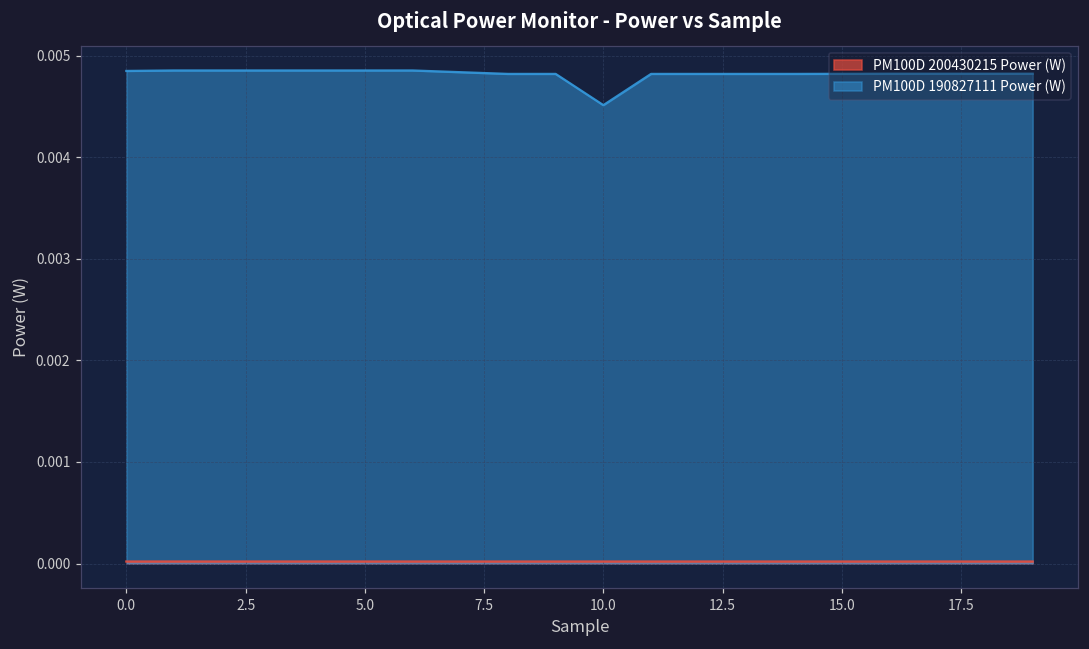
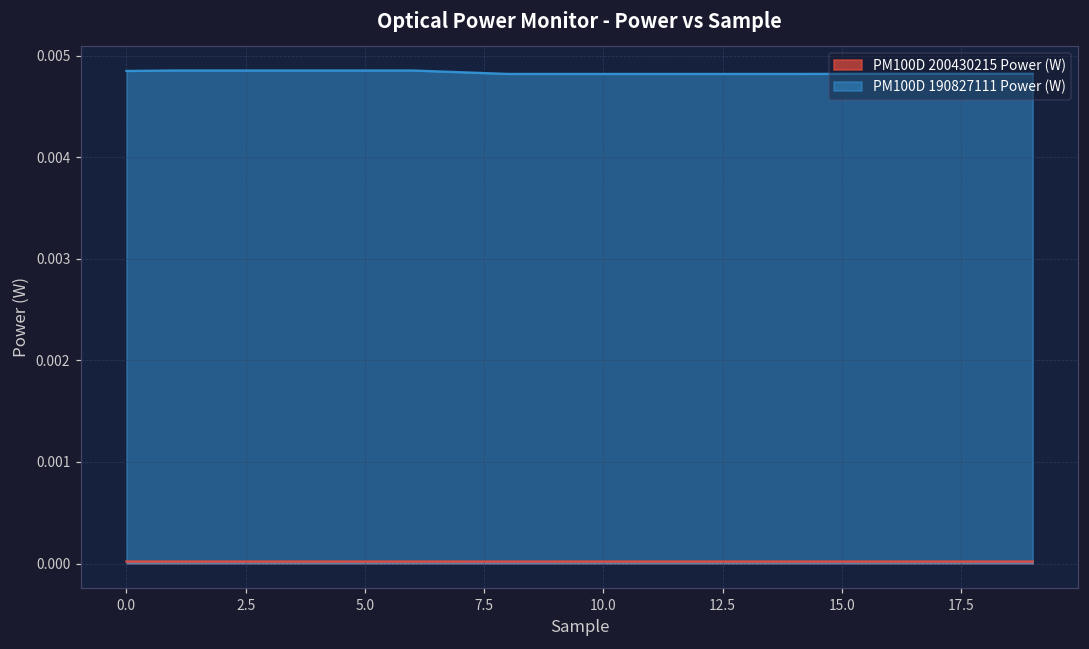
  {
    "PM100D 200430215 Power (W)": {
      "0.0": 0.0000,
      "5.0": 0.0000,
      "10.0": 0.0000,
      "15.0": 0.0000
    },
    "PM100D 190827111 Power (W)": {
      "0.0": 0.0048,
      "5.0": 0.0049,
-     "10.0": 0.0045
+     "10.0": 0.0048
    }
  }
